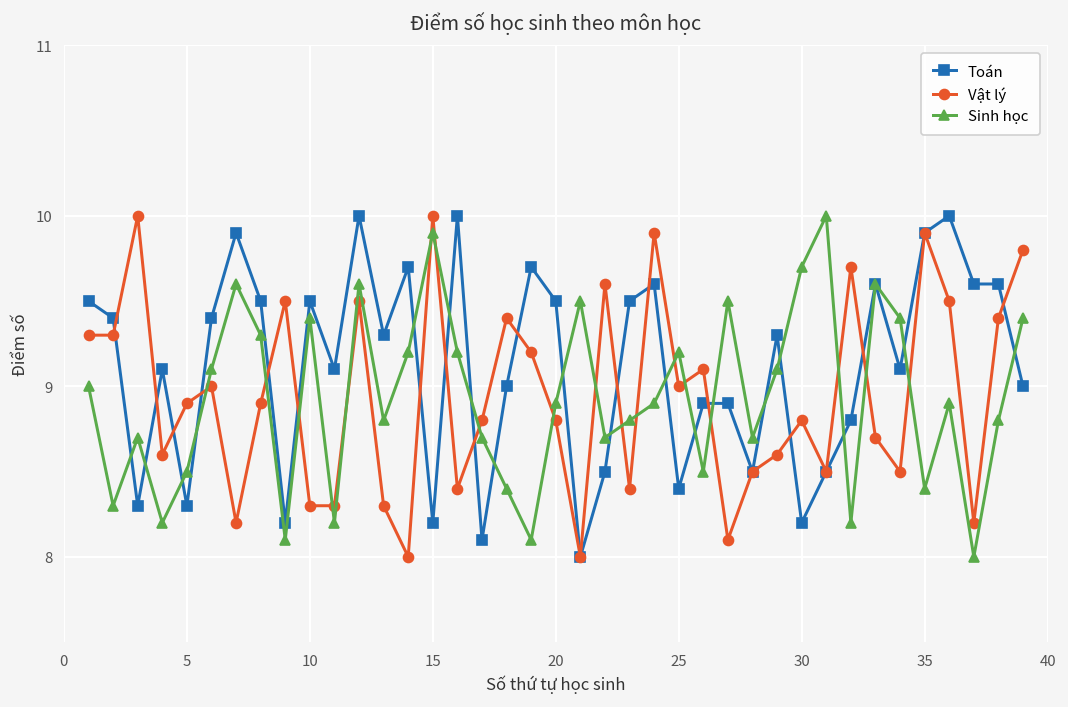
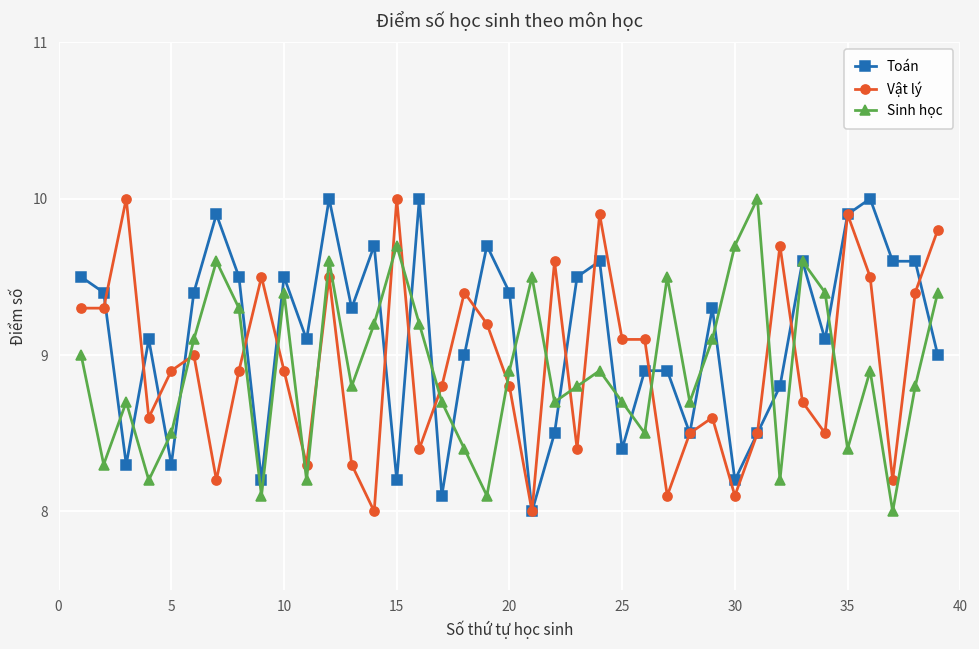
  {
    "Toán": {
      "5": 8.3,
      "10": 9.5,
      "15": 8.2,
-     "20": 9.5,
+     "20": 9.4,
      "25": 8.4,
      "30": 8.2
    },
    "Vật lý": {
      "5": 8.9,
-     "10": 8.3,
+     "10": 8.9,
      "15": 10.0,
      "20": 8.8,
-     "25": 9.0,
-     "30": 8.8
+     "25": 9.1,
+     "30": 8.1
    },
    "Sinh học": {
      "5": 8.5,
      "10": 9.4,
-     "15": 9.9,
+     "15": 9.7,
      "20": 8.9,
-     "25": 9.2,
+     "25": 8.7,
      "30": 9.7,
      "35": 8.4
    }
  }
